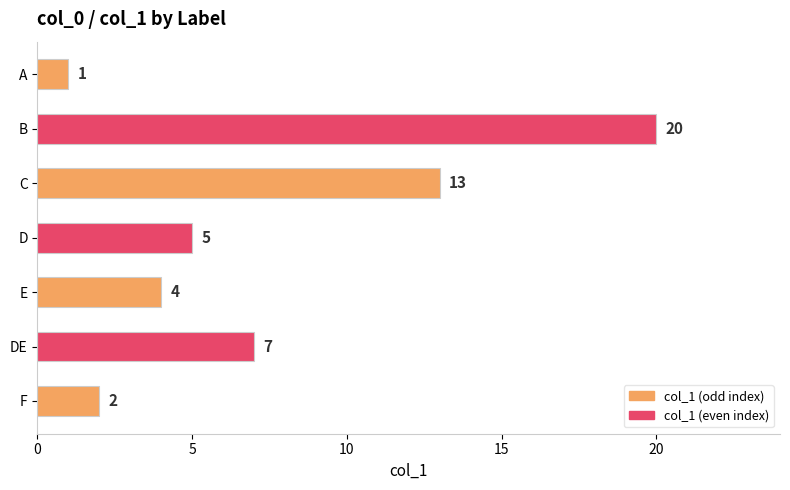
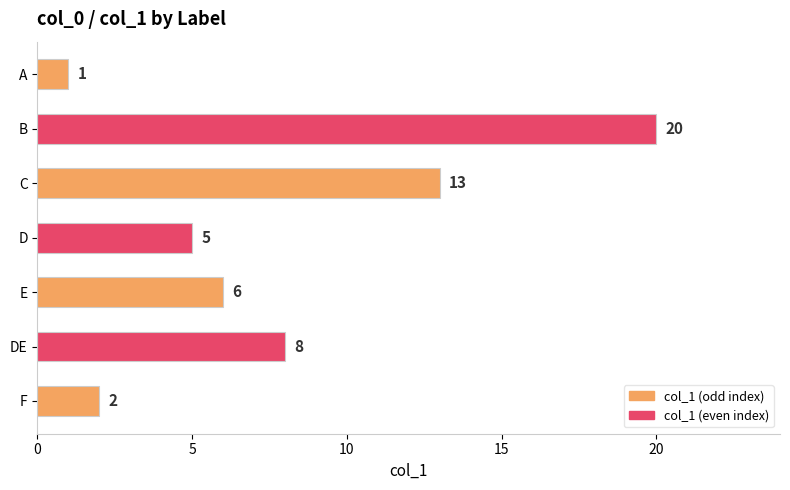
  {
    "A": 1,
    "B": 20,
    "C": 13,
    "D": 5,
-   "E": 4,
-   "DE": 7,
+   "E": 6,
+   "DE": 8,
    "F": 2
  }
